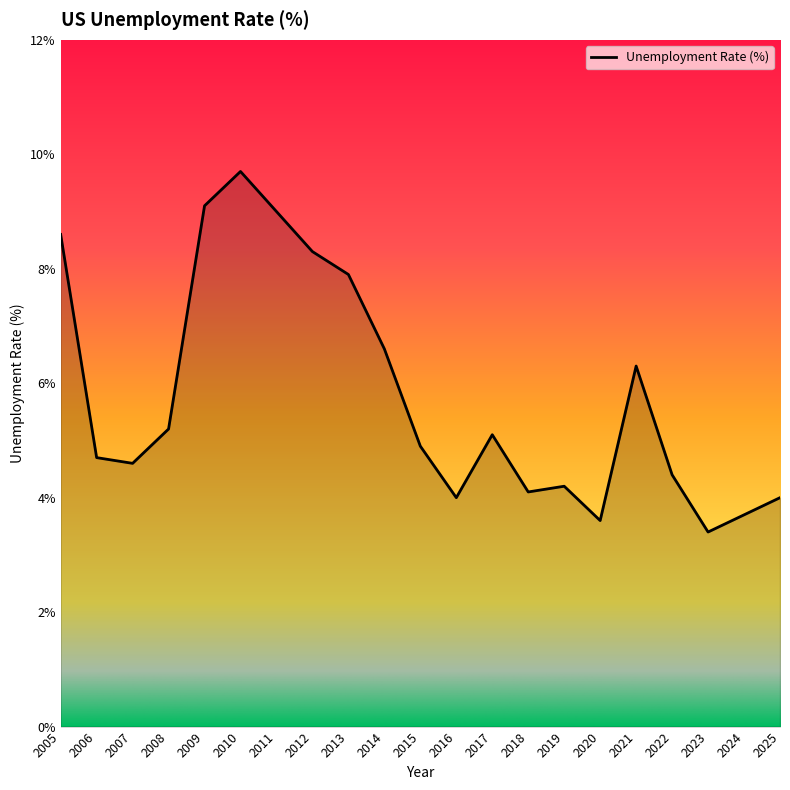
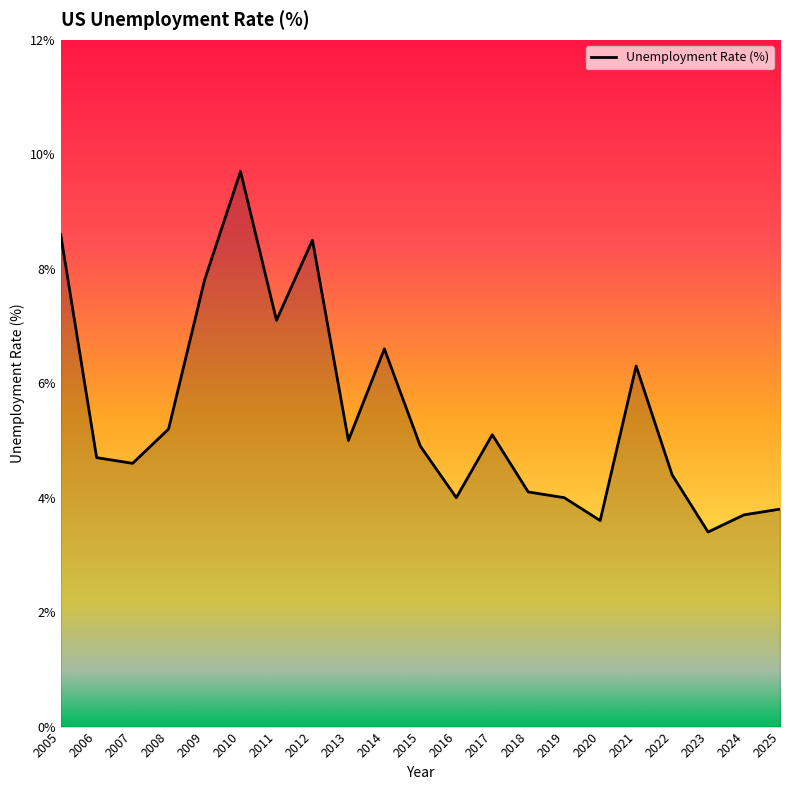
  {
    "2005": "8.6%",
    "2006": "4.7%",
    "2007": "4.6%",
    "2008": "5.2%",
-   "2009": "9.1%",
+   "2009": "7.8%",
    "2010": "9.7%",
-   "2011": "9.0%",
-   "2012": "8.3%",
-   "2013": "7.9%",
+   "2011": "7.1%",
+   "2012": "8.5%",
+   "2013": "5.0%",
    "2014": "6.6%",
    "2015": "4.9%",
    "2016": "4.0%",
    "2017": "5.1%",
    "2018": "4.1%",
-   "2019": "4.2%",
+   "2019": "4.0%",
    "2020": "3.6%",
    "2021": "6.3%",
    "2022": "4.4%",
    "2023": "3.4%",
    "2024": "3.7%",
-   "2025": "4.0%"
+   "2025": "3.8%"
  }
